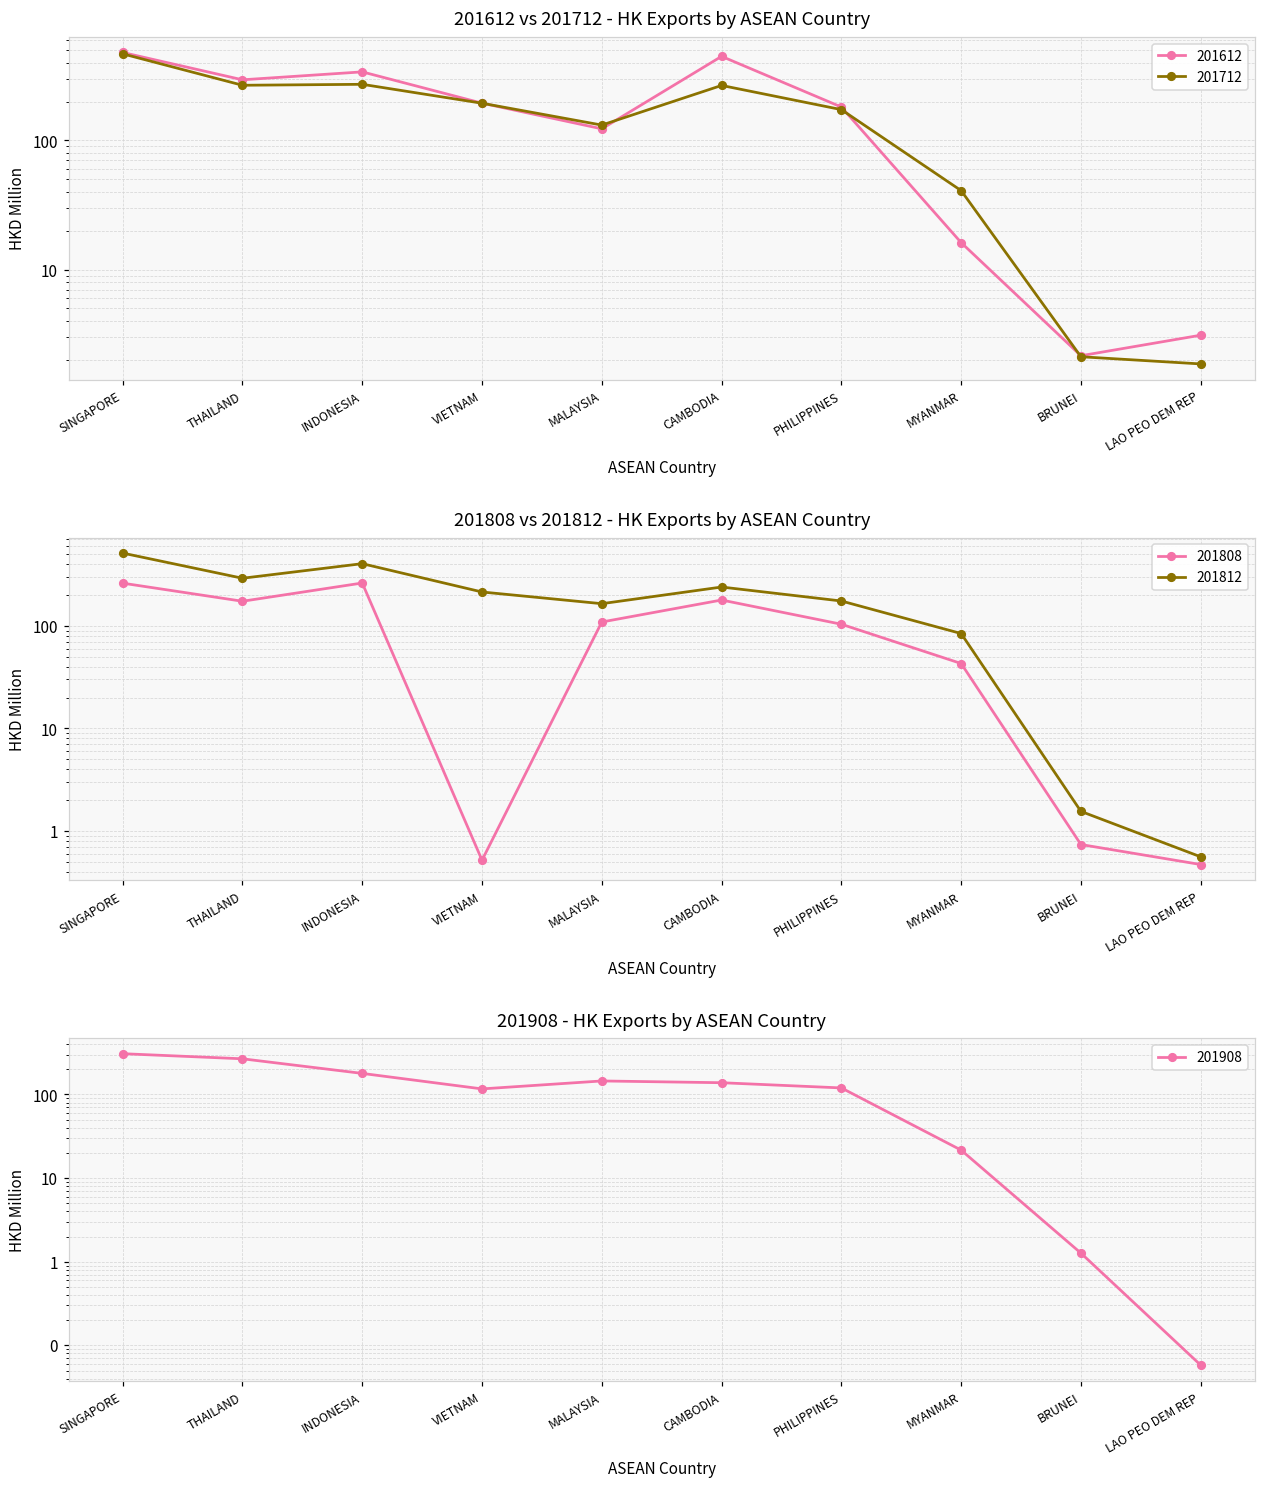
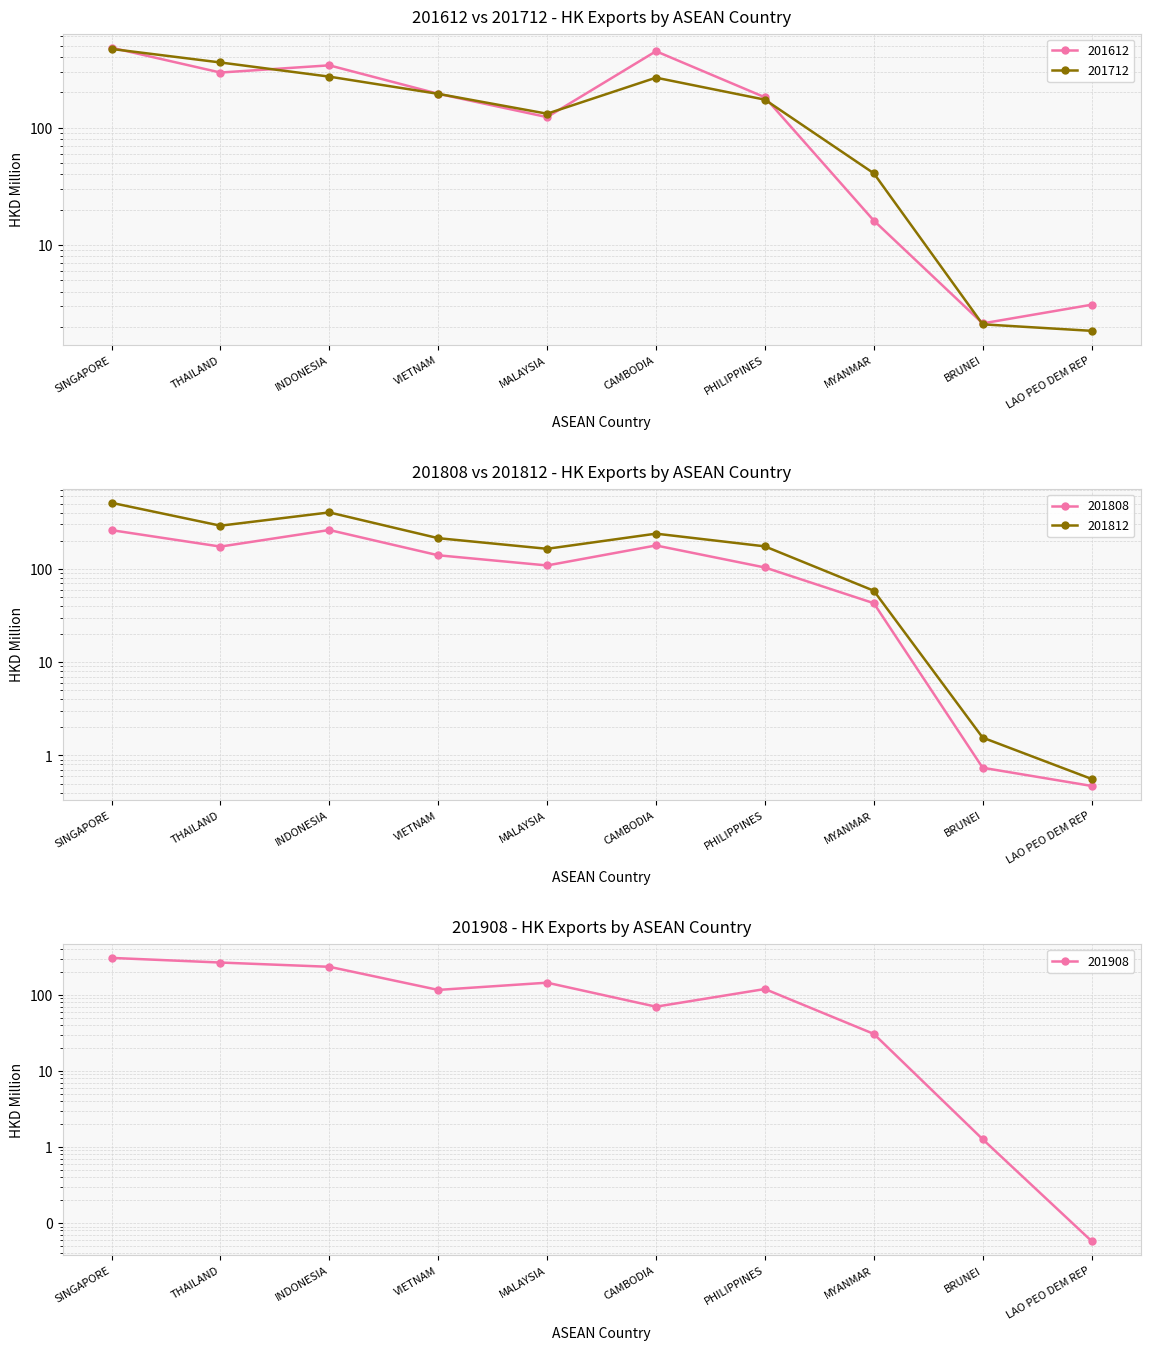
  {
    "201612 vs 201712 - HK Exports by ASEAN Country": {
      "201612": {
        "THAILAND": 290,
        "INDONESIA": 340,
        "MALAYSIA": 120,
        "CAMBODIA": 450,
        "MYANMAR": 16,
        "LAO PEO DEM REP": 3
      },
      "201712": {
-       "THAILAND": 270,
+       "THAILAND": 360,
        "INDONESIA": 270,
        "MALAYSIA": 130,
        "CAMBODIA": 270,
        "MYANMAR": 41,
        "LAO PEO DEM REP": 1.9
      }
    },
    "201808 vs 201812 - HK Exports by ASEAN Country": {
      "201808": {
        "SINGAPORE": 260,
        "THAILAND": 170,
        "INDONESIA": 260,
-       "VIETNAM": 0.5,
+       "VIETNAM": 140,
        "MALAYSIA": 110,
        "CAMBODIA": 180,
        "PHILIPPINES": 100,
        "MYANMAR": 40,
        "BRUNEI": 0.7,
        "LAO PEO DEM REP": 0.5
      },
      "201812": {
        "SINGAPORE": 500,
        "THAILAND": 290,
        "INDONESIA": 400,
        "VIETNAM": 210,
        "MALAYSIA": 160,
        "CAMBODIA": 240,
        "PHILIPPINES": 170,
-       "MYANMAR": 80,
+       "MYANMAR": 60,
        "BRUNEI": 1.6,
        "LAO PEO DEM REP": 0.6
      }
    },
    "201908 - HK Exports by ASEAN Country": {
      "SINGAPORE": 310,
      "THAILAND": 270,
-     "INDONESIA": 180,
+     "INDONESIA": 230,
      "VIETNAM": 120,
      "MALAYSIA": 140,
-     "CAMBODIA": 140,
+     "CAMBODIA": 70,
      "PHILIPPINES": 120,
-     "MYANMAR": 22,
+     "MYANMAR": 31,
      "BRUNEI": 1.3,
      "LAO PEO DEM REP": 0.06
    }
  }
